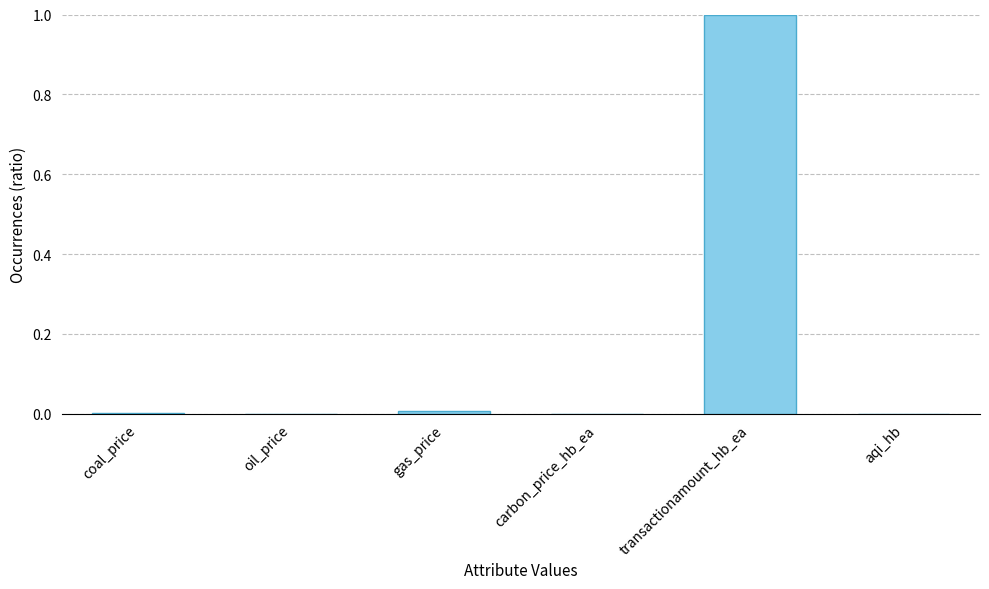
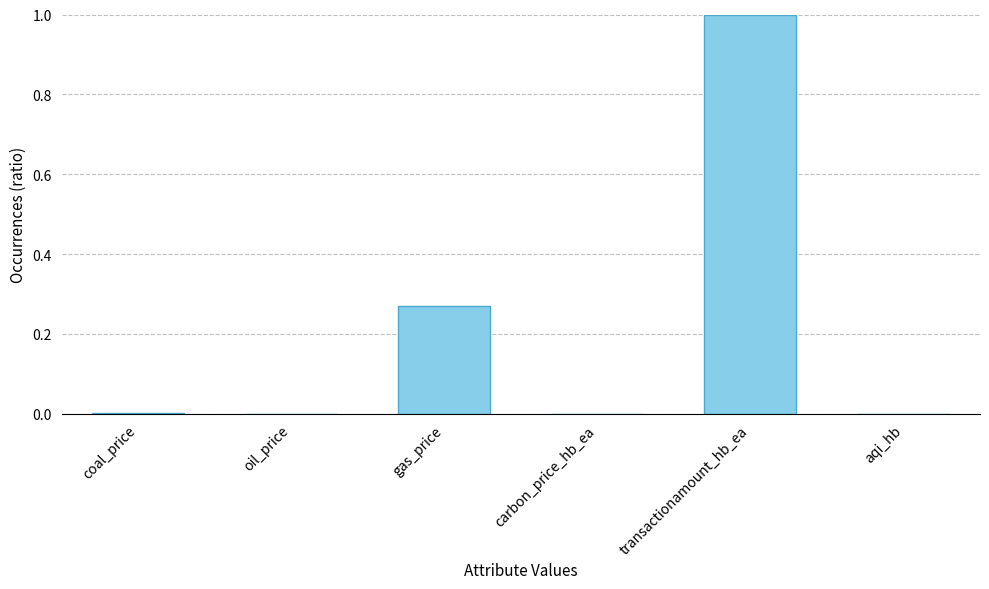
  {
-   "gas_price": 0.01,
+   "gas_price": 0.27,
    "transactionamount_hb_ea": 1.00
  }
